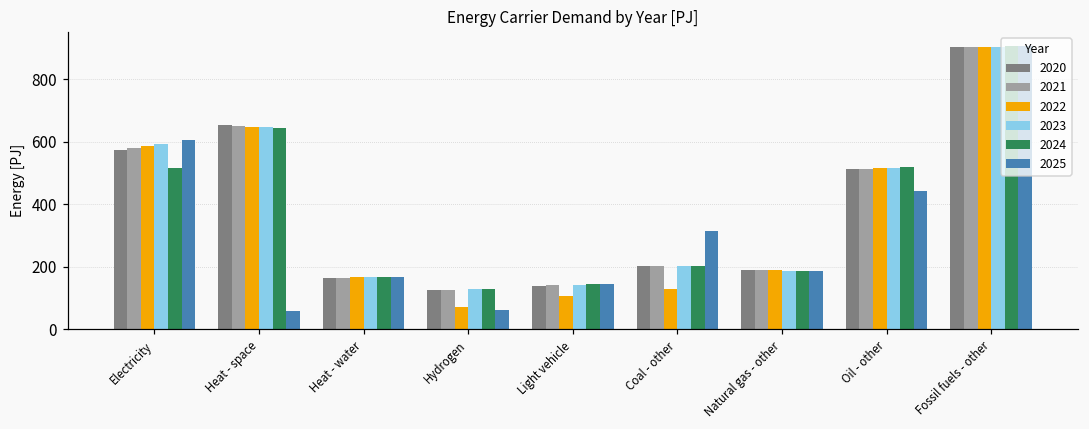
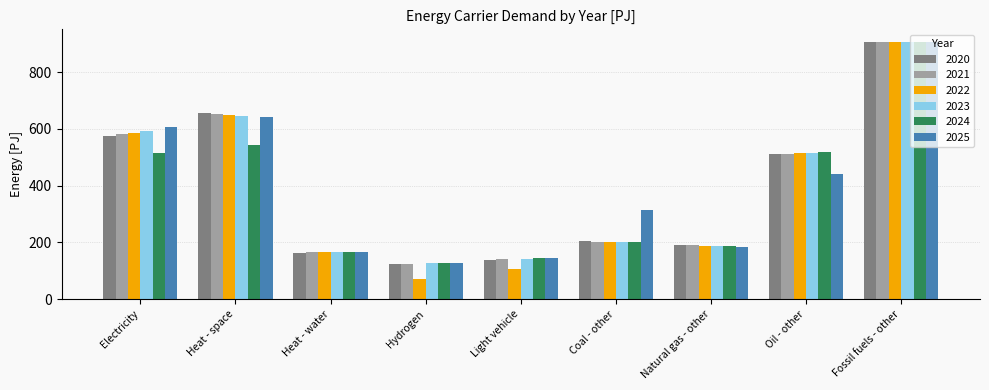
  {
    "2022": {
      "Electricity": 590,
      "Heat - space": 650,
      "Heat - water": 170,
      "Hydrogen": 70,
      "Light vehicle": 100,
-     "Coal - other": 130,
+     "Coal - other": 200,
      "Natural gas - other": 190,
      "Oil - other": 510,
      "Fossil fuels - other": 900
    },
    "2023": {
      "Electricity": 590,
      "Heat - space": 650,
      "Heat - water": 170,
      "Hydrogen": 130,
      "Light vehicle": 140,
      "Coal - other": 200,
      "Natural gas - other": 190,
      "Oil - other": 520,
      "Fossil fuels - other": 900
    },
    "2024": {
      "Electricity": 510,
-     "Heat - space": 640,
+     "Heat - space": 540,
      "Heat - water": 170,
      "Hydrogen": 130,
      "Light vehicle": 140,
      "Coal - other": 200,
      "Natural gas - other": 190,
      "Oil - other": 520
    },
    "2025": {
      "Electricity": 610,
-     "Heat - space": 60,
+     "Heat - space": 640,
      "Heat - water": 170,
-     "Hydrogen": 60,
+     "Hydrogen": 130,
      "Light vehicle": 150,
      "Coal - other": 310,
      "Natural gas - other": 190,
      "Oil - other": 440
    }
  }
